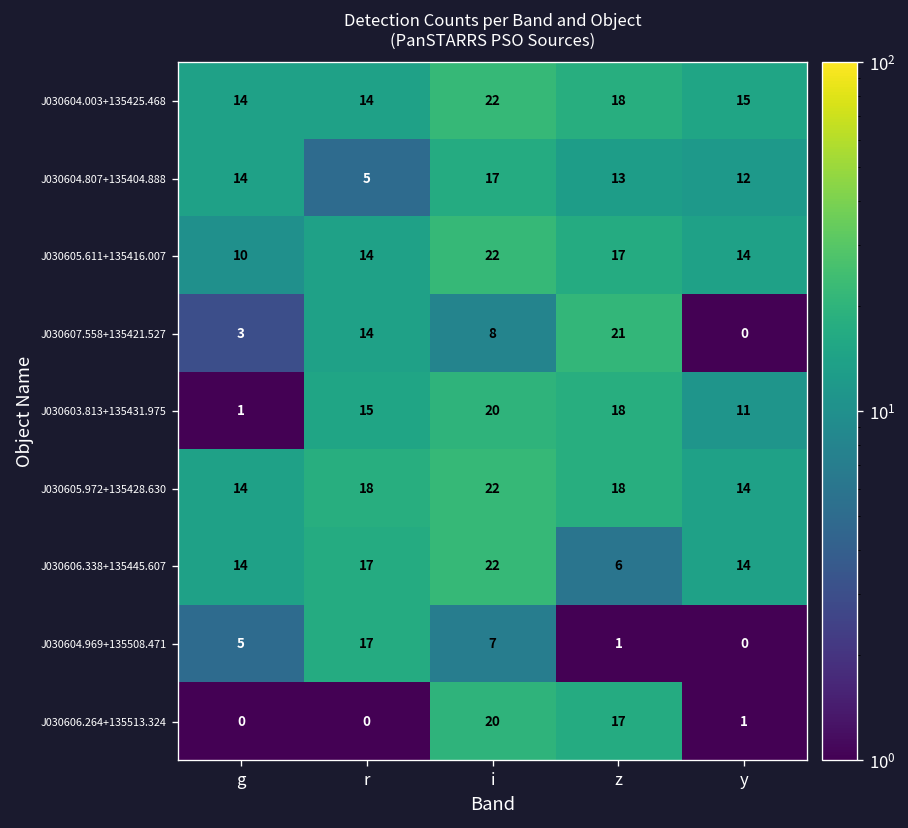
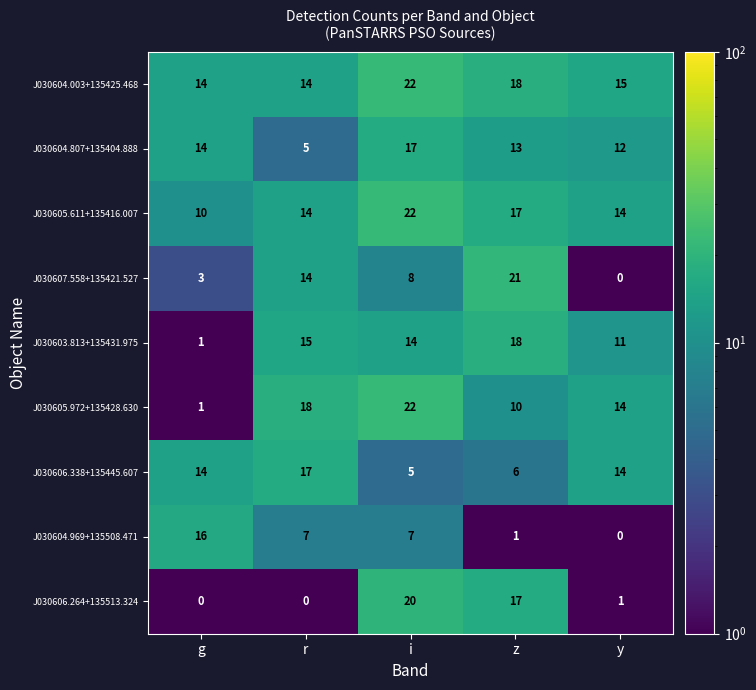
  {
    "J030604.003+135425.468": {
      "g": 14,
      "r": 14,
      "i": 22,
      "z": 18,
      "y": 15
    },
    "J030604.807+135404.888": {
      "g": 14,
      "r": 5,
      "i": 17,
      "z": 13,
      "y": 12
    },
    "J030605.611+135416.007": {
      "g": 10,
      "r": 14,
      "i": 22,
      "z": 17,
      "y": 14
    },
    "J030607.558+135421.527": {
      "g": 3,
      "r": 14,
      "i": 8,
      "z": 21,
      "y": 0
    },
    "J030603.813+135431.975": {
      "g": 1,
      "r": 15,
-     "i": 20,
+     "i": 14,
      "z": 18,
      "y": 11
    },
    "J030605.972+135428.630": {
-     "g": 14,
+     "g": 1,
      "r": 18,
      "i": 22,
-     "z": 18,
+     "z": 10,
      "y": 14
    },
    "J030606.338+135445.607": {
      "g": 14,
      "r": 17,
-     "i": 22,
+     "i": 5,
      "z": 6,
      "y": 14
    },
    "J030604.969+135508.471": {
-     "g": 5,
-     "r": 17,
+     "g": 16,
+     "r": 7,
      "i": 7,
      "z": 1,
      "y": 0
    },
    "J030606.264+135513.324": {
      "g": 0,
      "r": 0,
      "i": 20,
      "z": 17,
      "y": 1
    }
  }
